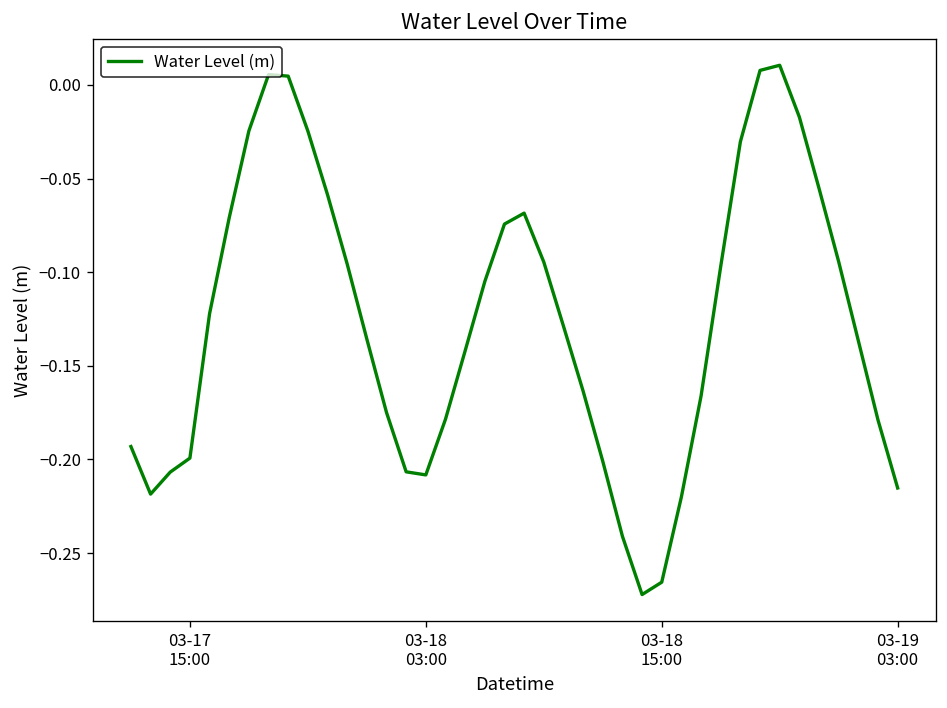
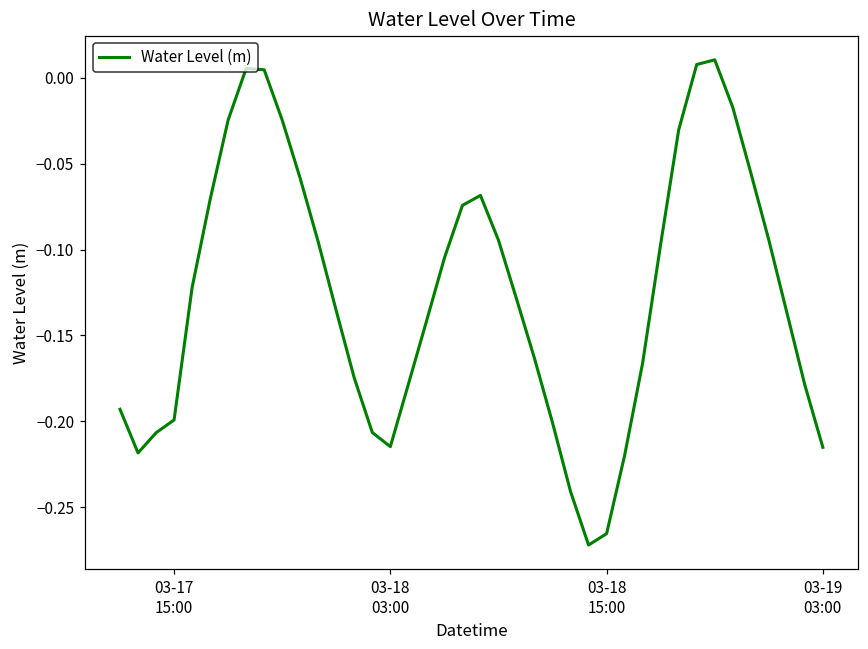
  {
    "03-17 15:00": -0.199,
-   "03-18 03:00": -0.208,
+   "03-18 03:00": -0.215,
    "03-18 15:00": -0.266,
    "03-19 03:00": -0.215
  }
